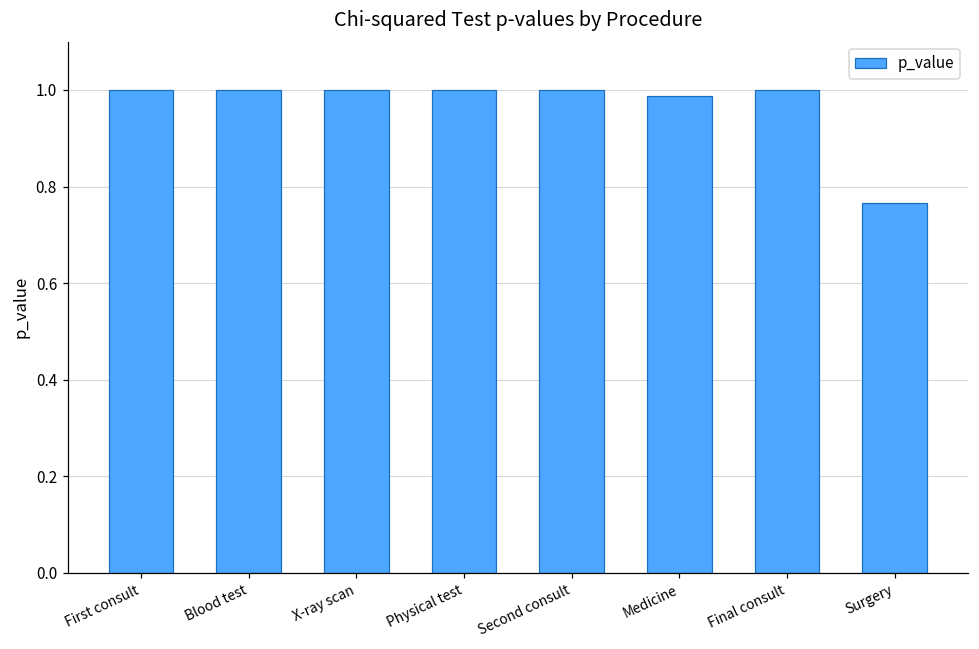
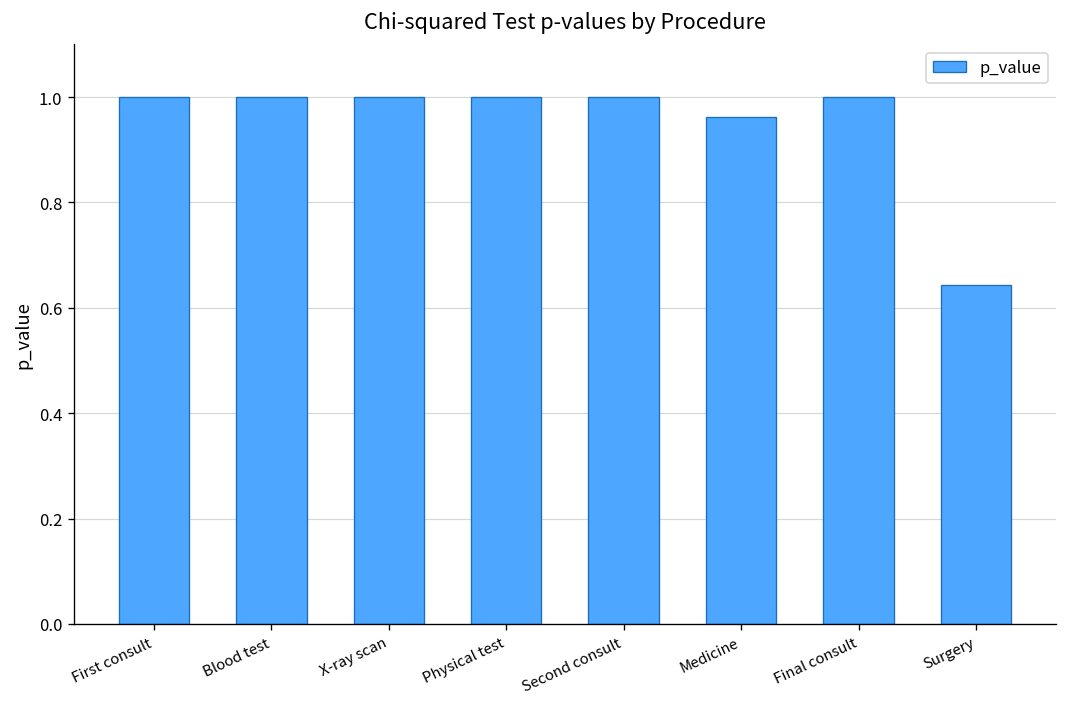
  {
    "First consult": 1.00,
    "Blood test": 1.00,
    "X-ray scan": 1.00,
    "Physical test": 1.00,
    "Second consult": 1.00,
-   "Medicine": 0.99,
+   "Medicine": 0.96,
    "Final consult": 1.00,
-   "Surgery": 0.76
+   "Surgery": 0.64
  }
